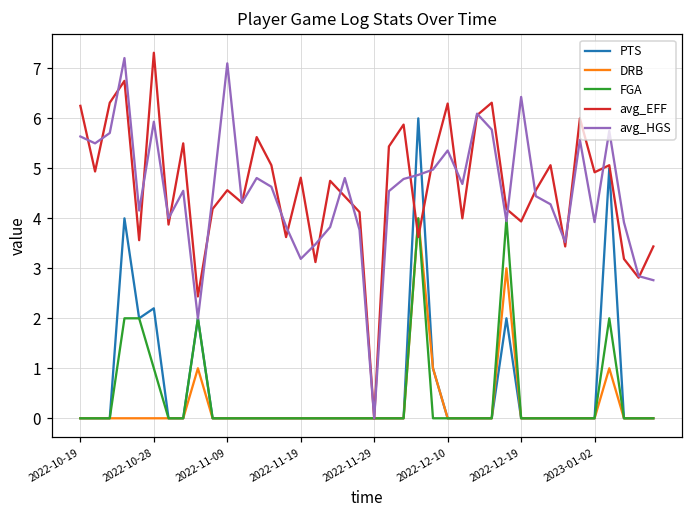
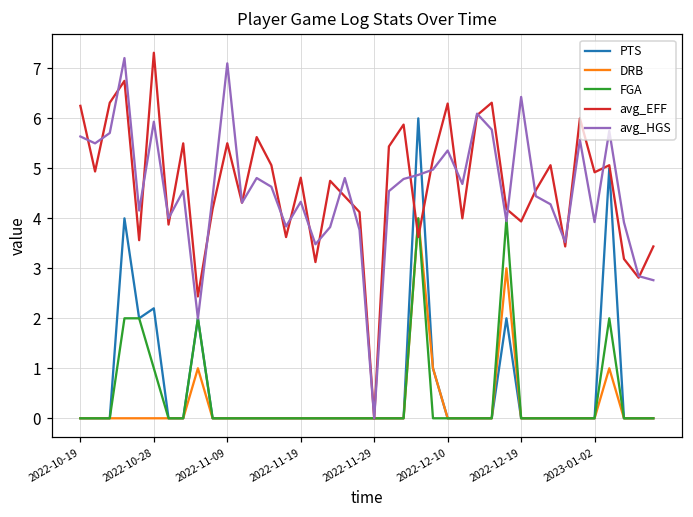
  {
    "PTS": {
      "2022-10-28": 2.2
    },
    "DRB": {
      "2022-10-28": 0.0
    },
    "FGA": {
      "2022-10-28": 1.0
    },
    "avg_EFF": {
      "2022-10-19": 6.3,
      "2022-10-28": 7.3,
-     "2022-11-09": 4.6,
+     "2022-11-09": 5.5,
      "2022-11-19": 4.8,
      "2022-12-10": 6.3,
      "2022-12-19": 3.9,
      "2023-01-02": 4.9
    },
    "avg_HGS": {
      "2022-10-19": 5.6,
      "2022-10-28": 5.9,
      "2022-11-09": 7.1,
-     "2022-11-19": 3.2,
+     "2022-11-19": 4.3,
      "2022-12-10": 5.4,
      "2022-12-19": 6.4,
      "2023-01-02": 3.9
    }
  }
